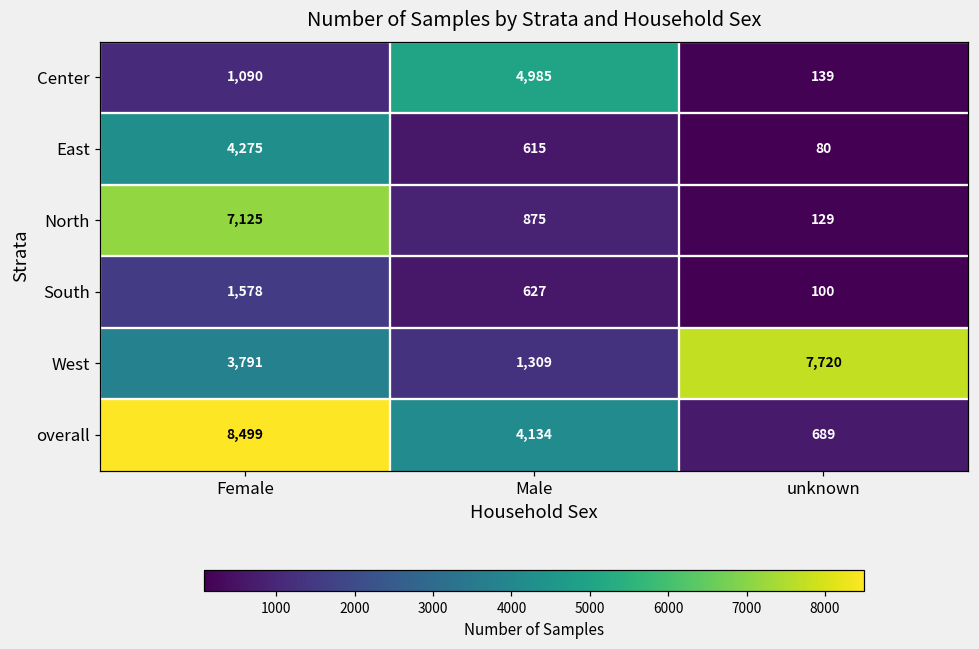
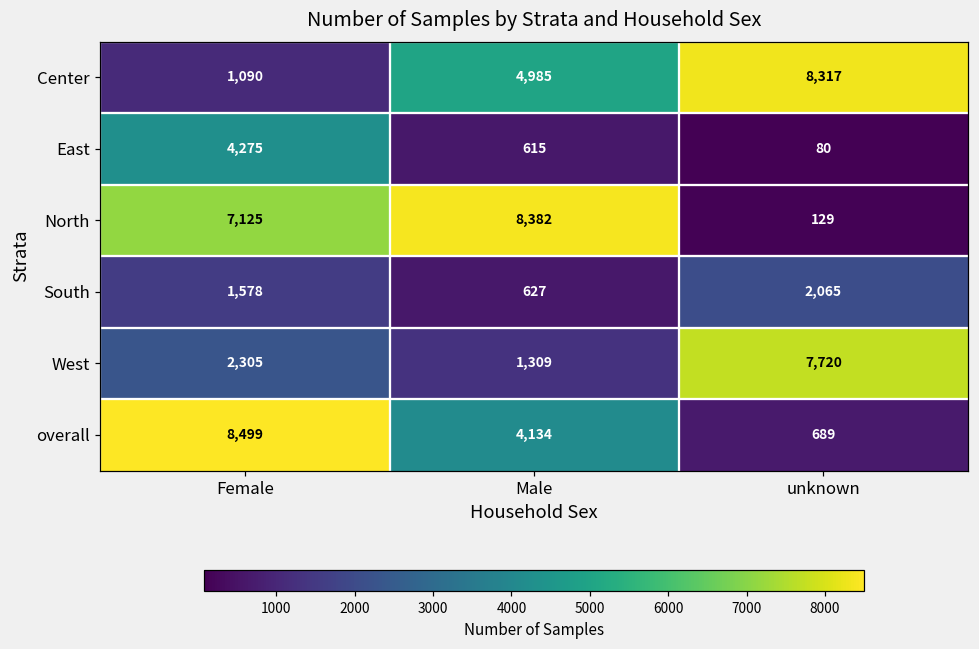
  {
    "Center": {
      "Female": "1,090",
      "Male": "4,985",
-     "unknown": "139"
+     "unknown": "8,317"
    },
    "East": {
      "Female": "4,275",
      "Male": "615",
      "unknown": "80"
    },
    "North": {
      "Female": "7,125",
-     "Male": "875",
+     "Male": "8,382",
      "unknown": "129"
    },
    "South": {
      "Female": "1,578",
      "Male": "627",
-     "unknown": "100"
+     "unknown": "2,065"
    },
    "West": {
-     "Female": "3,791",
+     "Female": "2,305",
      "Male": "1,309",
      "unknown": "7,720"
    },
    "overall": {
      "Female": "8,499",
      "Male": "4,134",
      "unknown": "689"
    }
  }
